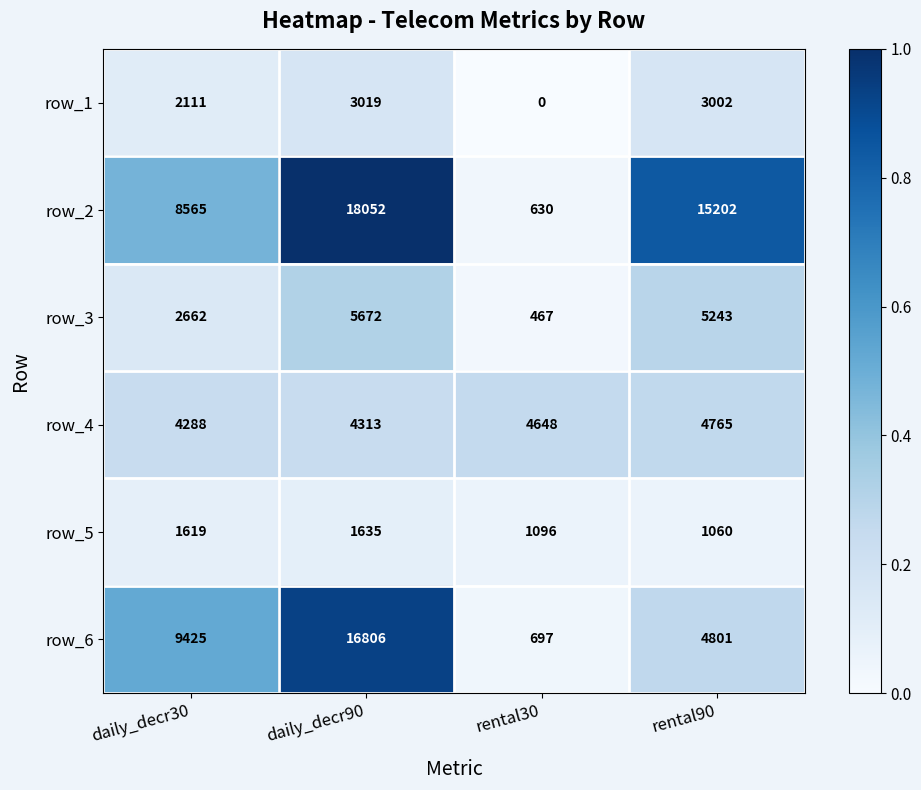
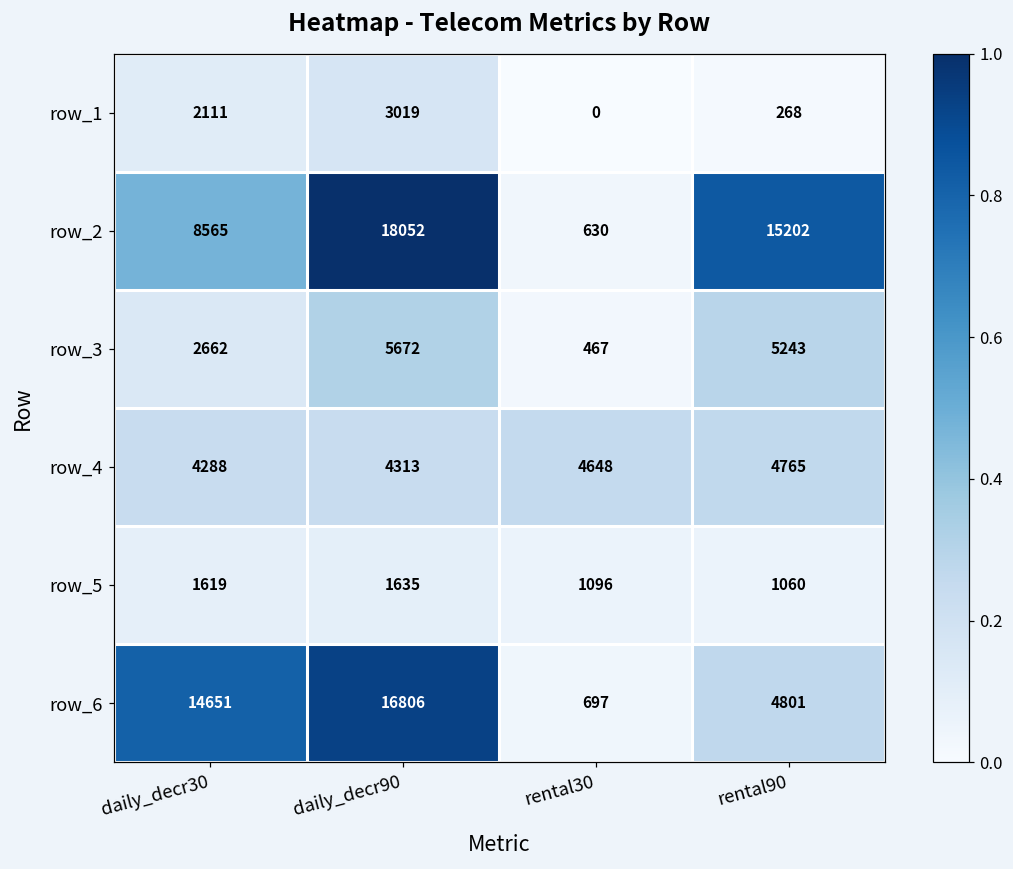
  {
    "row_1": {
      "daily_decr30": 2111,
      "daily_decr90": 3019,
      "rental30": 0,
-     "rental90": 3002
+     "rental90": 268
    },
    "row_2": {
      "daily_decr30": 8565,
      "daily_decr90": 18052,
      "rental30": 630,
      "rental90": 15202
    },
    "row_3": {
      "daily_decr30": 2662,
      "daily_decr90": 5672,
      "rental30": 467,
      "rental90": 5243
    },
    "row_4": {
      "daily_decr30": 4288,
      "daily_decr90": 4313,
      "rental30": 4648,
      "rental90": 4765
    },
    "row_5": {
      "daily_decr30": 1619,
      "daily_decr90": 1635,
      "rental30": 1096,
      "rental90": 1060
    },
    "row_6": {
-     "daily_decr30": 9425,
+     "daily_decr30": 14651,
      "daily_decr90": 16806,
      "rental30": 697,
      "rental90": 4801
    }
  }
